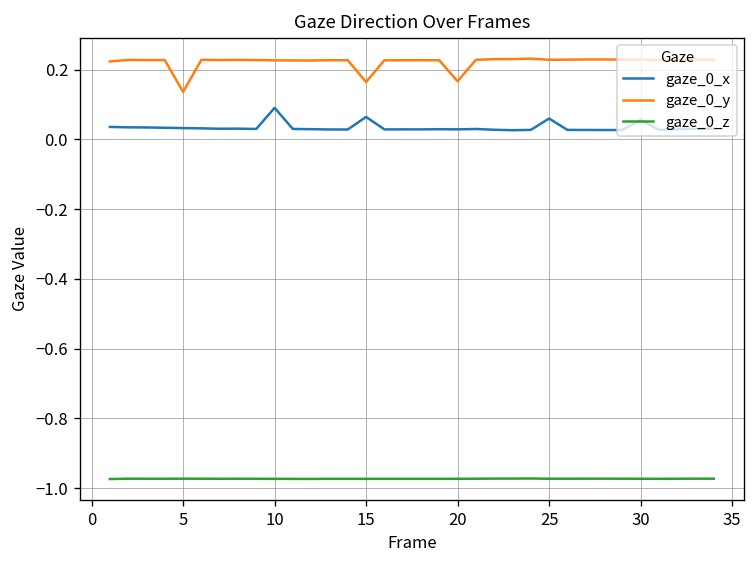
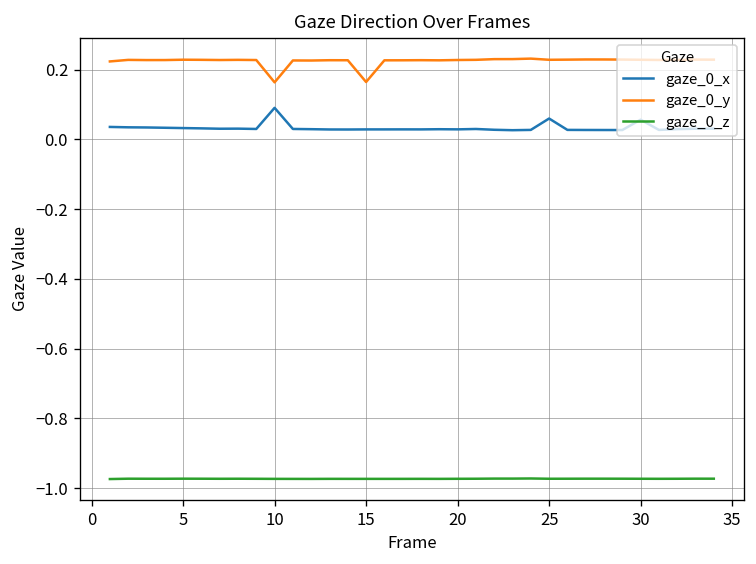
  {
    "gaze_0_x": {
      "5": 0.03,
      "10": 0.09,
-     "15": 0.06,
+     "15": 0.03,
      "20": 0.03,
      "25": 0.06
    },
    "gaze_0_y": {
-     "5": 0.14,
-     "10": 0.23,
+     "5": 0.23,
+     "10": 0.16,
      "15": 0.16,
-     "20": 0.17,
+     "20": 0.23,
      "25": 0.23
    },
    "gaze_0_z": {
      "5": -0.97,
      "10": -0.97,
      "15": -0.97,
      "20": -0.97,
      "25": -0.97,
      "30": -0.97
    }
  }
